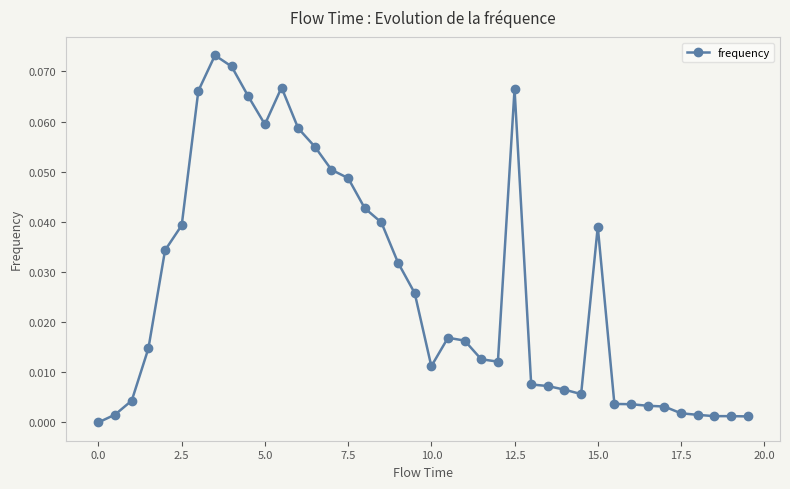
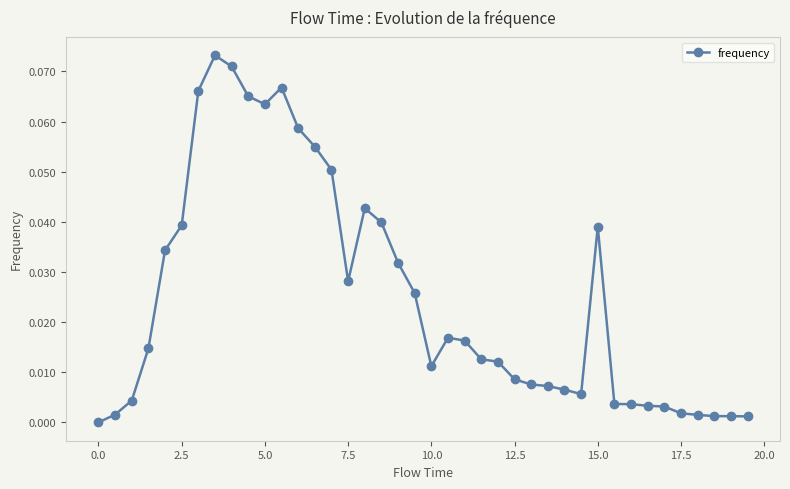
  {
    "0.0": 0.000,
    "2.5": 0.039,
-   "5.0": 0.059,
-   "7.5": 0.049,
+   "5.0": 0.063,
+   "7.5": 0.028,
    "10.0": 0.011,
-   "12.5": 0.066,
+   "12.5": 0.009,
    "15.0": 0.039,
    "17.5": 0.002
  }
